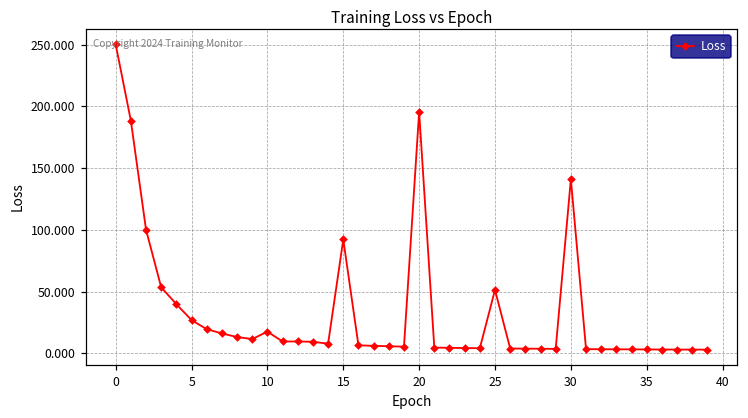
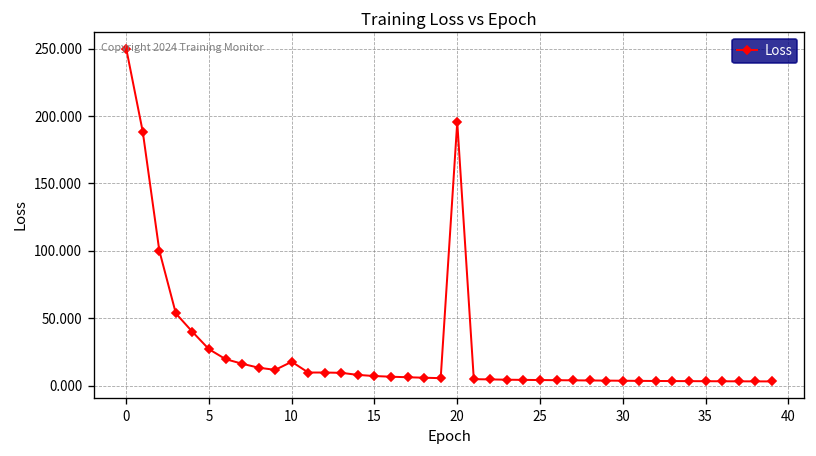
  {
    "5": 27,
    "10": 18,
-   "15": 92,
+   "15": 7,
    "20": 196,
-   "25": 51,
-   "30": 141,
+   "25": 4,
+   "30": 4,
    "35": 3
  }
